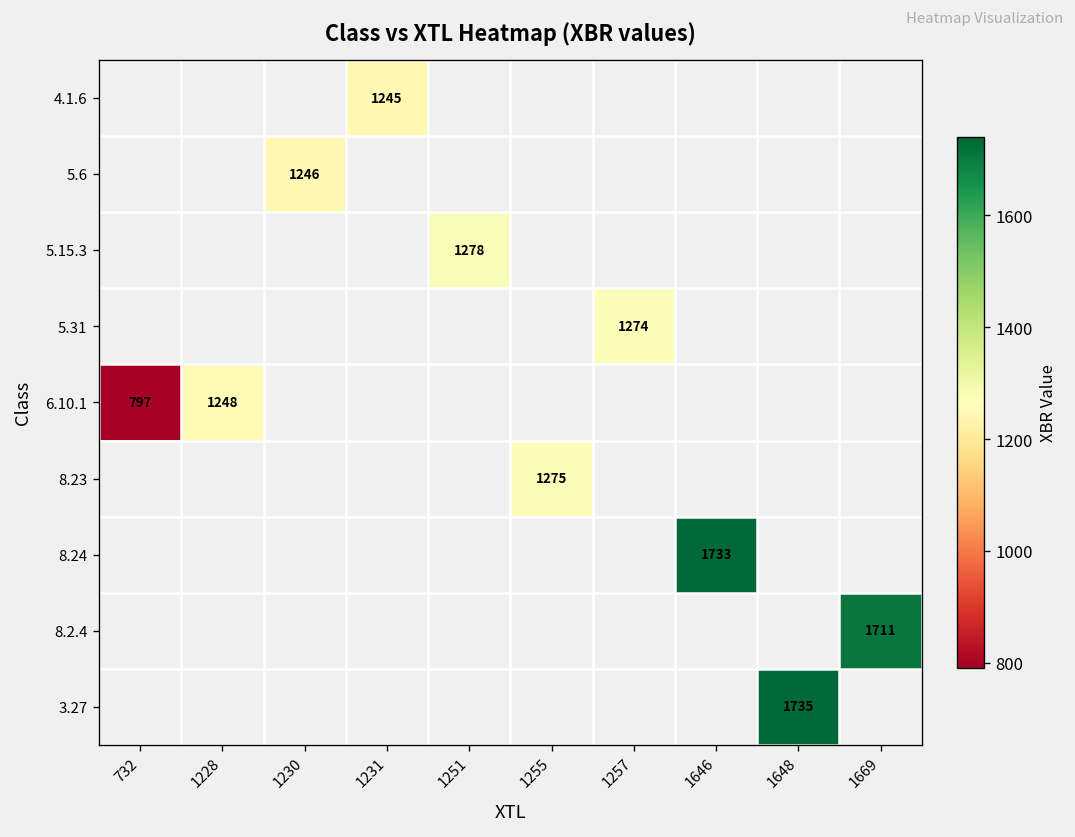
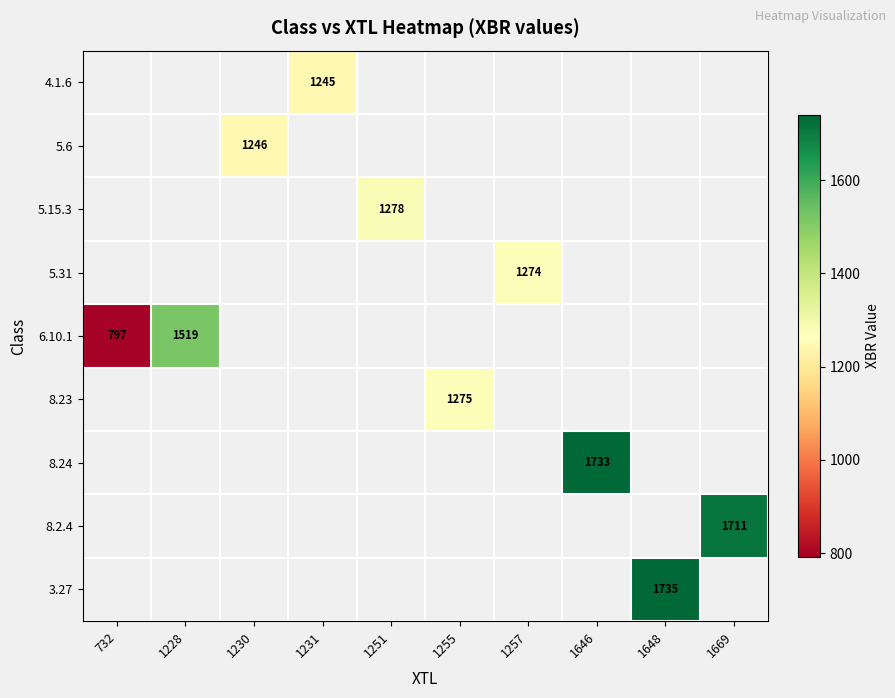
  {
    "4.1.6": {
      "1231": 1245
    },
    "5.6": {
      "1230": 1246
    },
    "5.15.3": {
      "1251": 1278
    },
    "5.31": {
      "1257": 1274
    },
    "6.10.1": {
      "732": 797,
-     "1228": 1248
+     "1228": 1519
    },
    "8.23": {
      "1255": 1275
    },
    "8.24": {
      "1646": 1733
    },
    "8.2.4": {
      "1669": 1711
    },
    "3.27": {
      "1648": 1735
    }
  }
